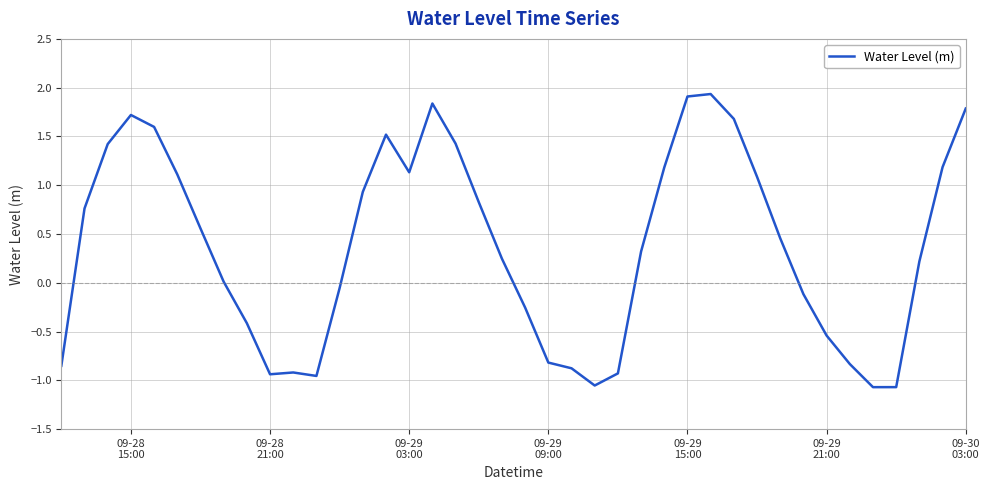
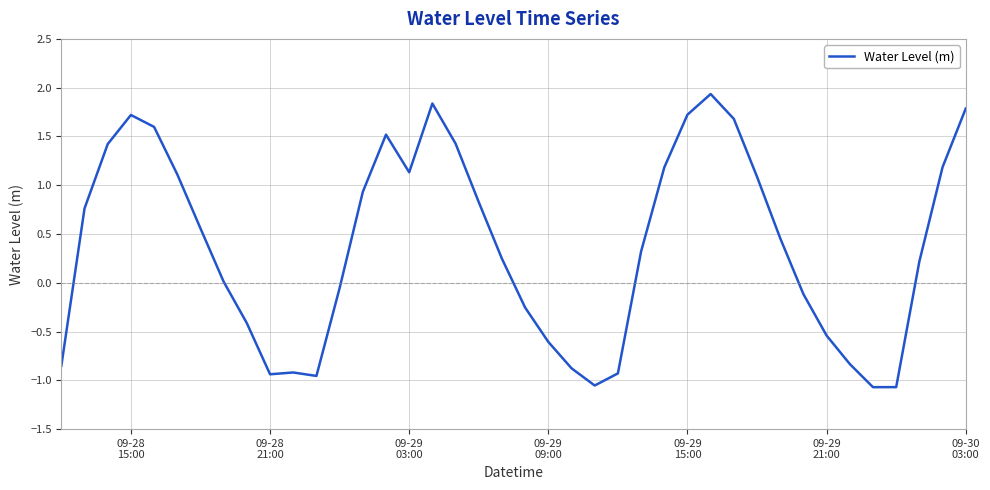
  {
    "09-28 15:00": 1.7,
    "09-28 21:00": -0.9,
    "09-29 03:00": 1.1,
-   "09-29 09:00": -0.8,
-   "09-29 15:00": 1.9,
+   "09-29 09:00": -0.6,
+   "09-29 15:00": 1.7,
    "09-29 21:00": -0.5,
    "09-30 03:00": 1.8
  }
